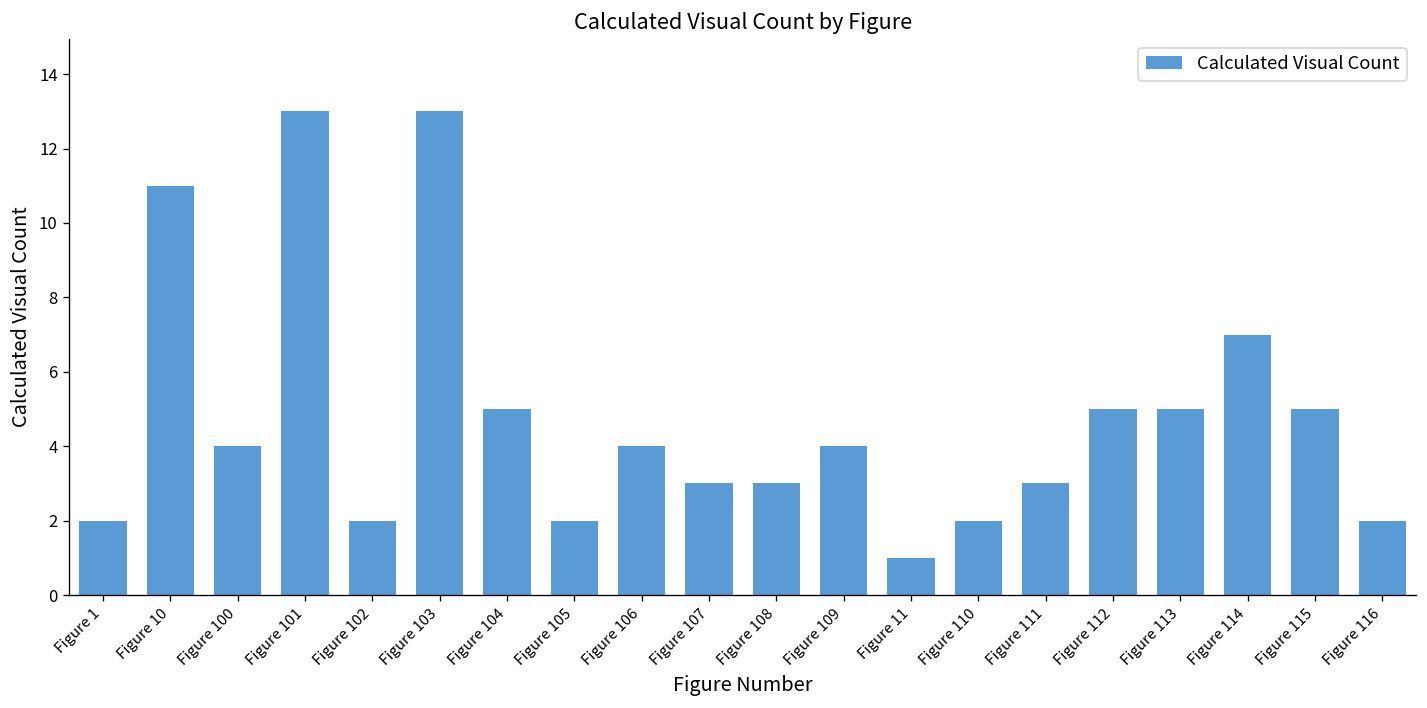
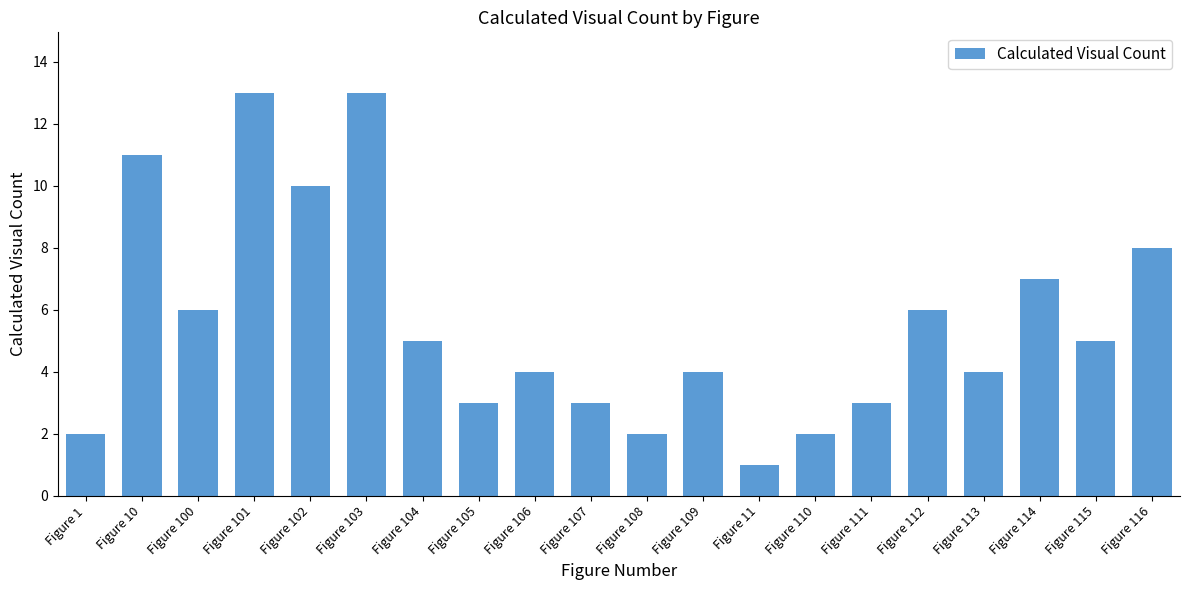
  {
    "Figure 1": 2,
    "Figure 10": 11,
-   "Figure 100": 4,
+   "Figure 100": 6,
    "Figure 101": 13,
-   "Figure 102": 2,
+   "Figure 102": 10,
    "Figure 103": 13,
    "Figure 104": 5,
-   "Figure 105": 2,
+   "Figure 105": 3,
    "Figure 106": 4,
    "Figure 107": 3,
-   "Figure 108": 3,
+   "Figure 108": 2,
    "Figure 109": 4,
    "Figure 11": 1,
    "Figure 110": 2,
    "Figure 111": 3,
-   "Figure 112": 5,
-   "Figure 113": 5,
+   "Figure 112": 6,
+   "Figure 113": 4,
    "Figure 114": 7,
    "Figure 115": 5,
-   "Figure 116": 2
+   "Figure 116": 8
  }
